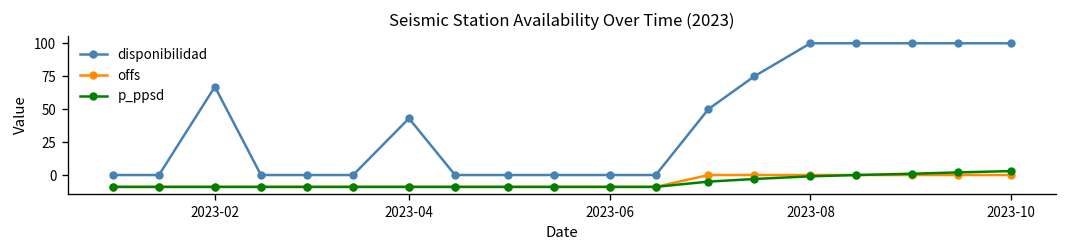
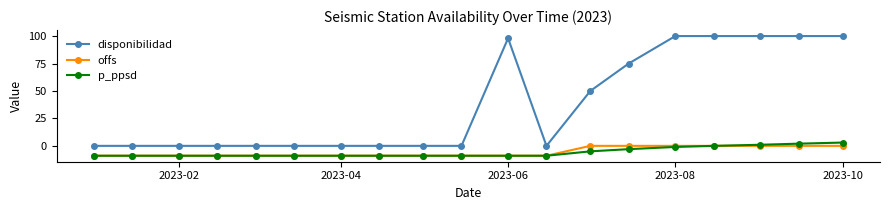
  {
    "disponibilidad": {
-     "2023-02": 67,
-     "2023-04": 43,
-     "2023-06": 0,
+     "2023-02": 0,
+     "2023-04": 0,
+     "2023-06": 98,
      "2023-08": 100,
      "2023-10": 100
    },
    "offs": {
      "2023-10": 0
    },
    "p_ppsd": {
      "2023-10": 3
    }
  }
